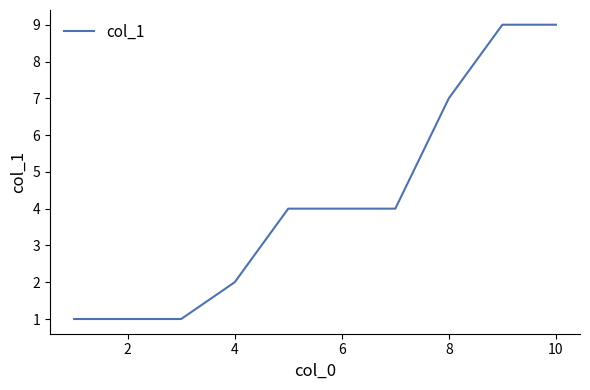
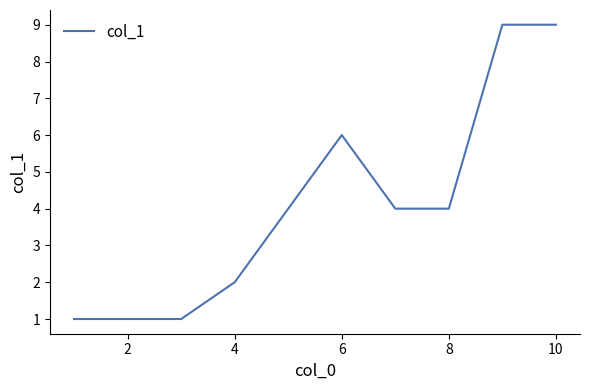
  {
    "2": 1,
    "4": 2,
-   "6": 4,
-   "8": 7,
+   "6": 6,
+   "8": 4,
    "10": 9
  }
